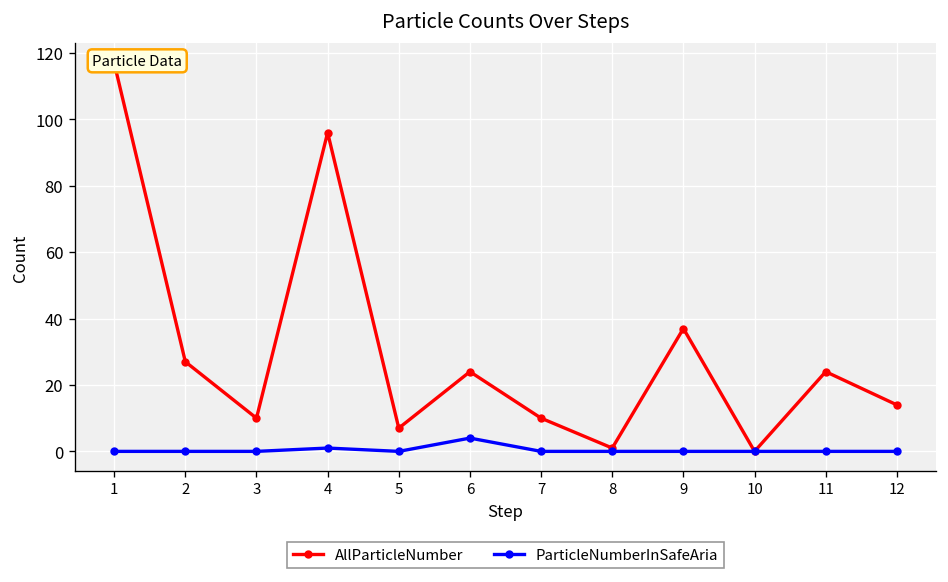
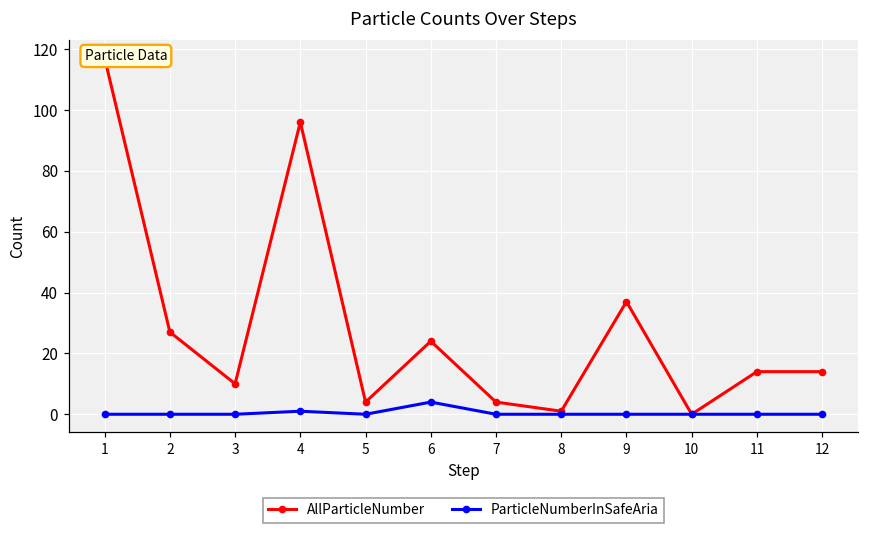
  {
    "AllParticleNumber": {
      "2": 27,
      "3": 10,
      "4": 96,
-     "5": 7,
+     "5": 4,
      "6": 24,
-     "7": 10,
+     "7": 4,
      "8": 1,
      "9": 37,
-     "11": 24,
+     "11": 14,
      "12": 14
    },
    "ParticleNumberInSafeAria": {
      "1": 0,
      "2": 0,
      "3": 0,
      "4": 1,
      "5": 0,
      "6": 4,
      "7": 0,
      "8": 0,
      "9": 0,
      "11": 0,
      "12": 0
    }
  }
